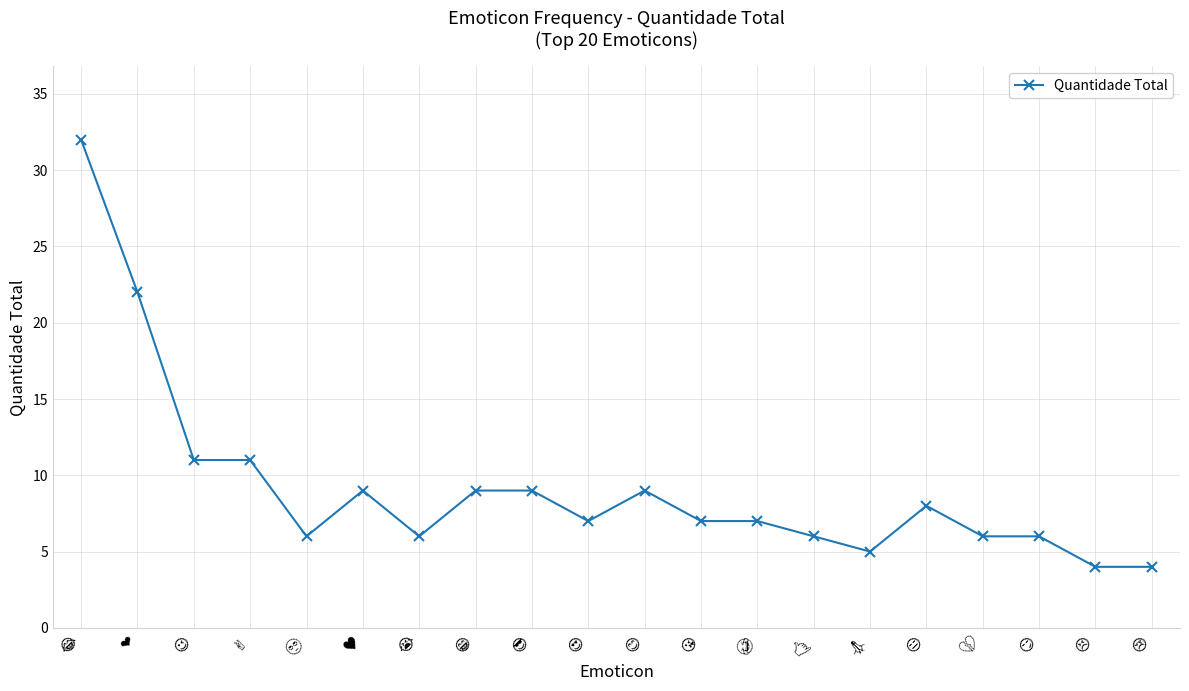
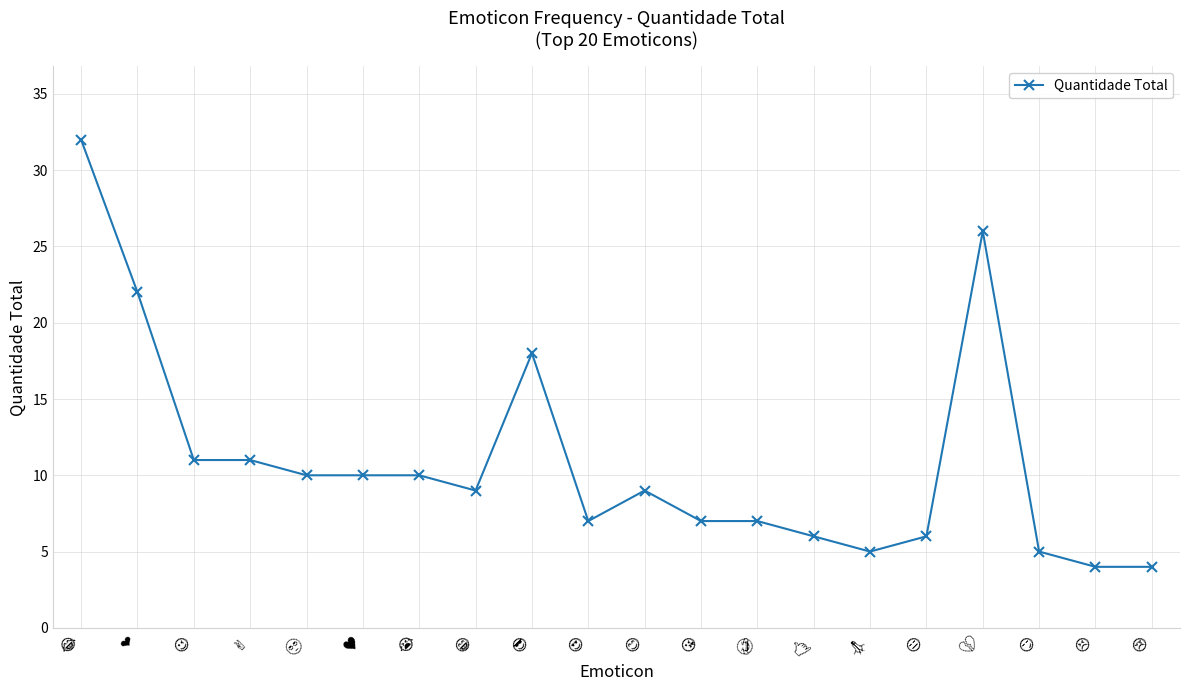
  {
    "😂": 32,
    "❤": 22,
    "😉": 11,
    "✌": 11,
-   "🙄": 6,
-   "♥": 9,
-   "😭": 6,
+   "🙄": 10,
+   "♥": 10,
+   "😭": 10,
    "😁": 9,
-   "😎": 9,
+   "😎": 18,
    "😍": 7,
    "😊": 9,
    "😘": 7,
    "🤣": 7,
    "🤙": 6,
    "🙏": 5,
-   "😑": 8,
-   "💔": 6,
-   "😏": 6,
+   "😑": 6,
+   "💔": 26,
+   "😏": 5,
    "😣": 4,
    "😢": 4
  }
